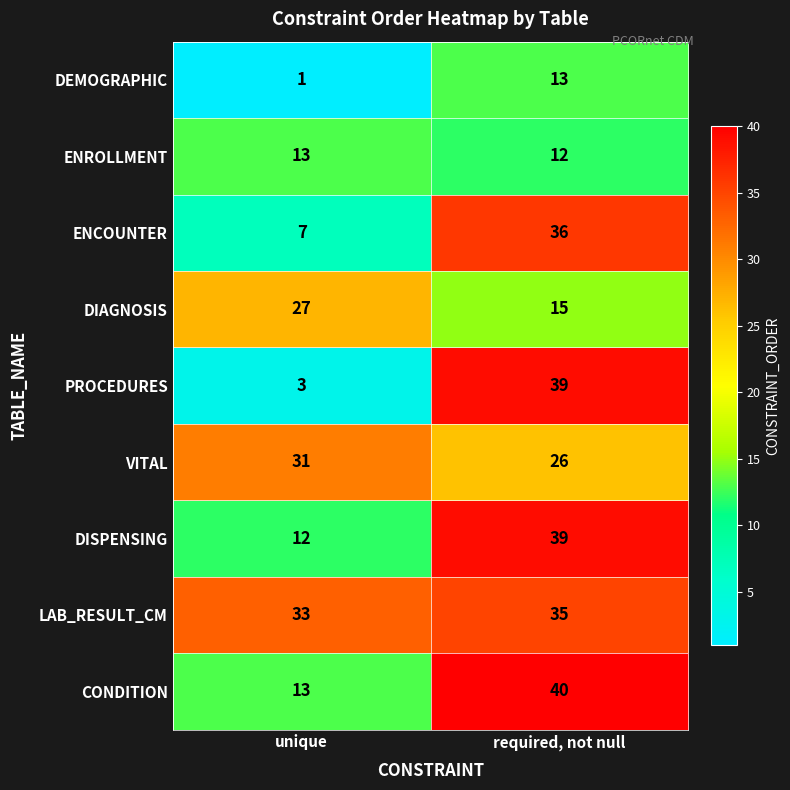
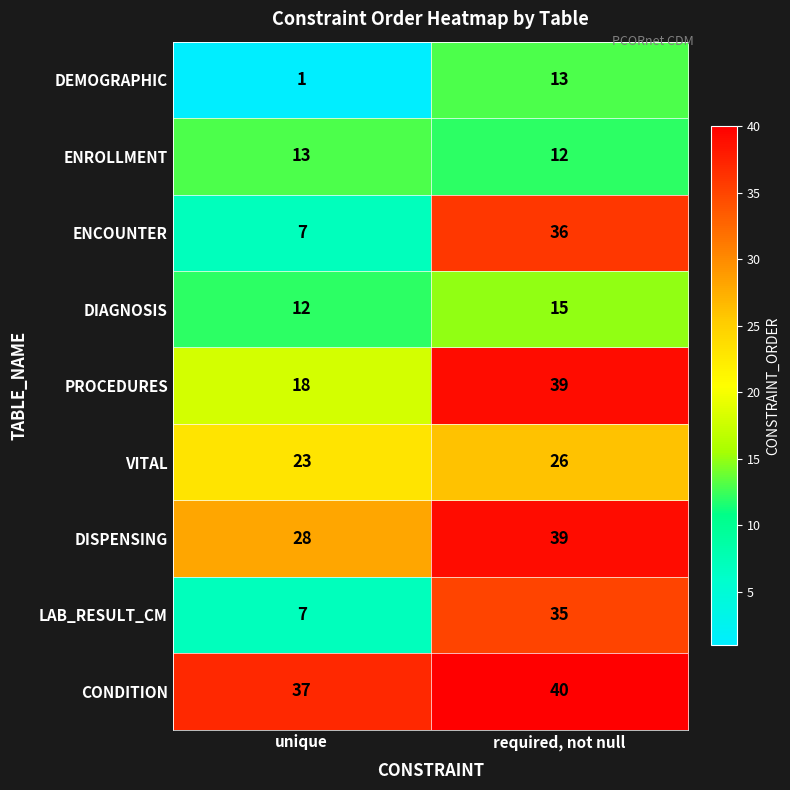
  {
    "DEMOGRAPHIC": {
      "unique": 1,
      "required, not null": 13
    },
    "ENROLLMENT": {
      "unique": 13,
      "required, not null": 12
    },
    "ENCOUNTER": {
      "unique": 7,
      "required, not null": 36
    },
    "DIAGNOSIS": {
-     "unique": 27,
+     "unique": 12,
      "required, not null": 15
    },
    "PROCEDURES": {
-     "unique": 3,
+     "unique": 18,
      "required, not null": 39
    },
    "VITAL": {
-     "unique": 31,
+     "unique": 23,
      "required, not null": 26
    },
    "DISPENSING": {
-     "unique": 12,
+     "unique": 28,
      "required, not null": 39
    },
    "LAB_RESULT_CM": {
-     "unique": 33,
+     "unique": 7,
      "required, not null": 35
    },
    "CONDITION": {
-     "unique": 13,
+     "unique": 37,
      "required, not null": 40
    }
  }
